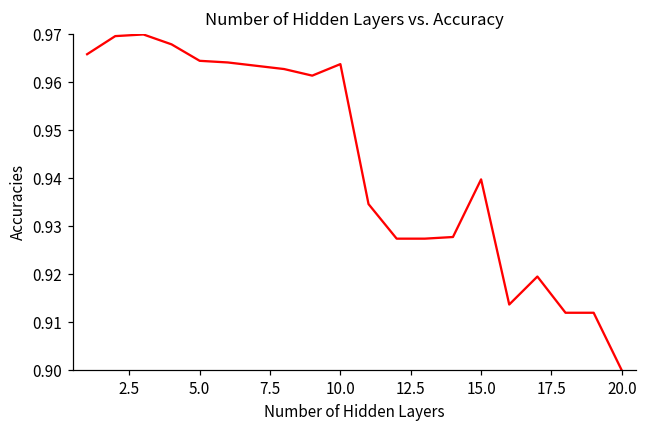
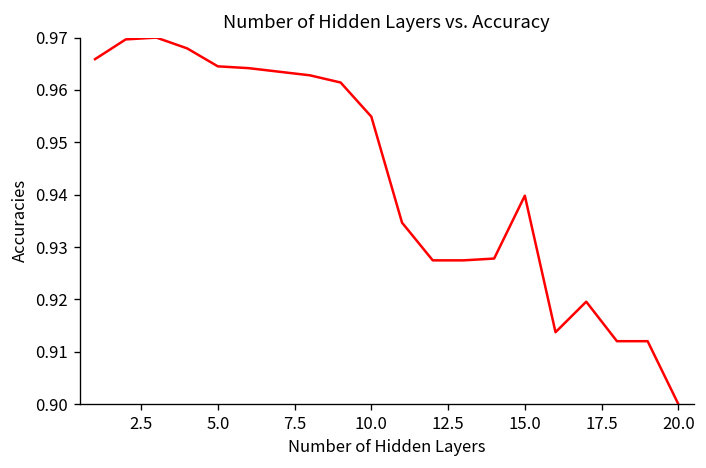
  {
    "5.0": 0.965,
-   "10.0": 0.964,
+   "10.0": 0.955,
    "15.0": 0.940,
    "20.0": 0.900
  }
